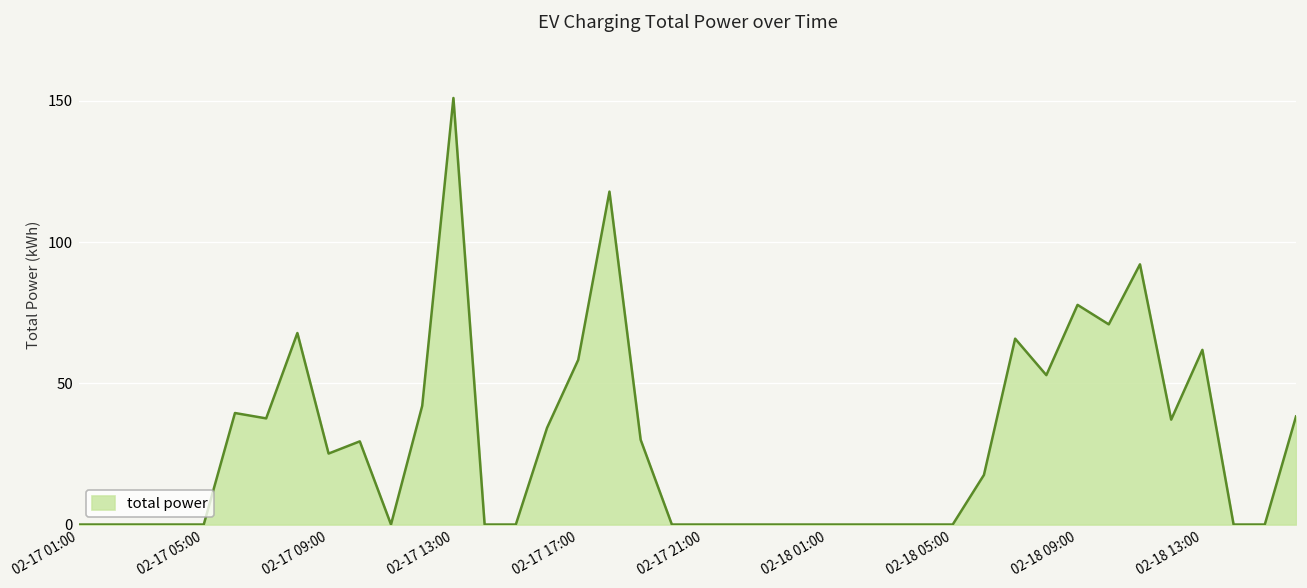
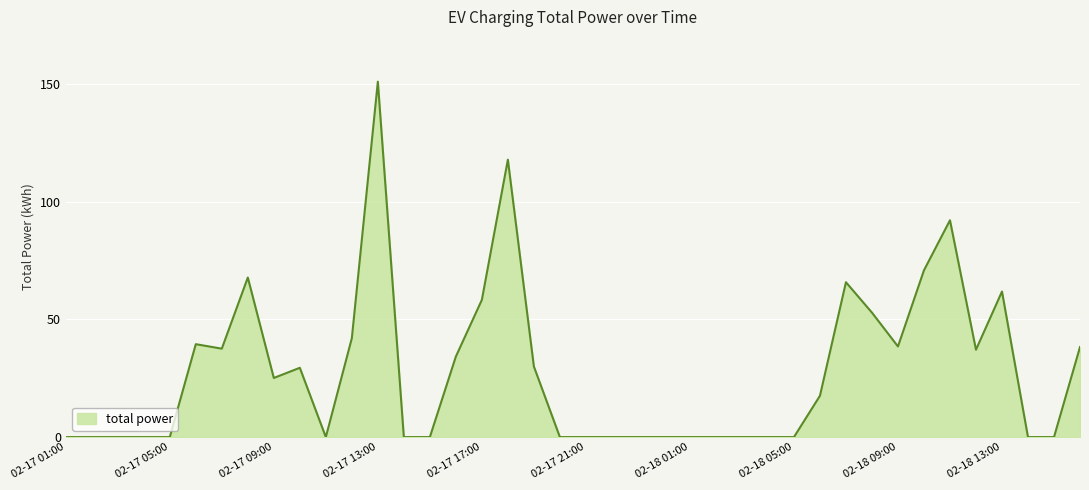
  {
    "02-17 01:00": 0,
    "02-17 05:00": 0,
    "02-17 09:00": 25,
    "02-17 13:00": 151,
    "02-17 17:00": 58,
    "02-17 21:00": 0,
    "02-18 01:00": 0,
    "02-18 05:00": 0,
-   "02-18 09:00": 78,
+   "02-18 09:00": 39,
    "02-18 13:00": 62
  }
